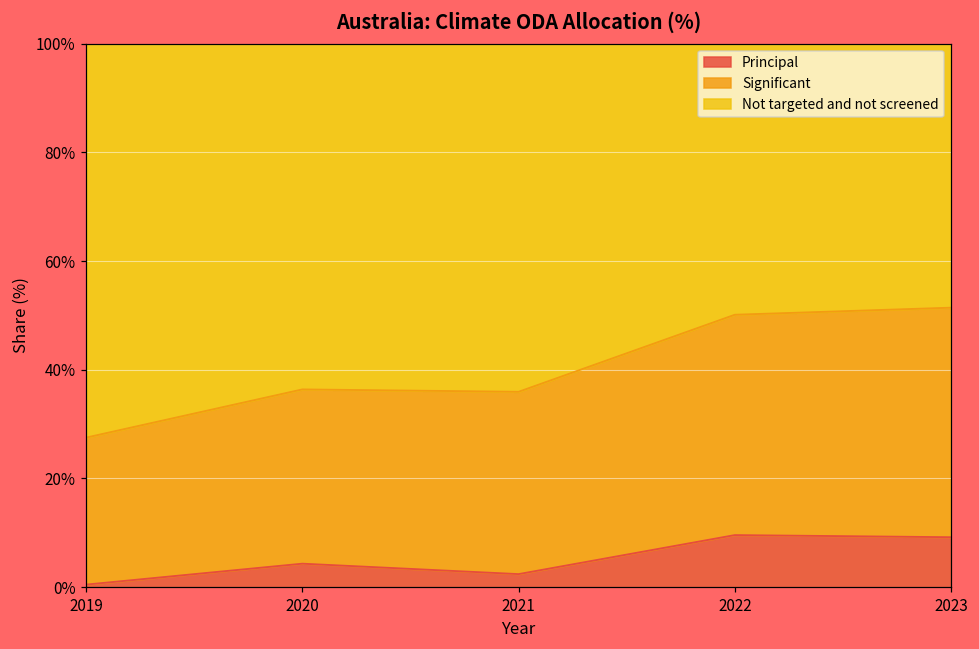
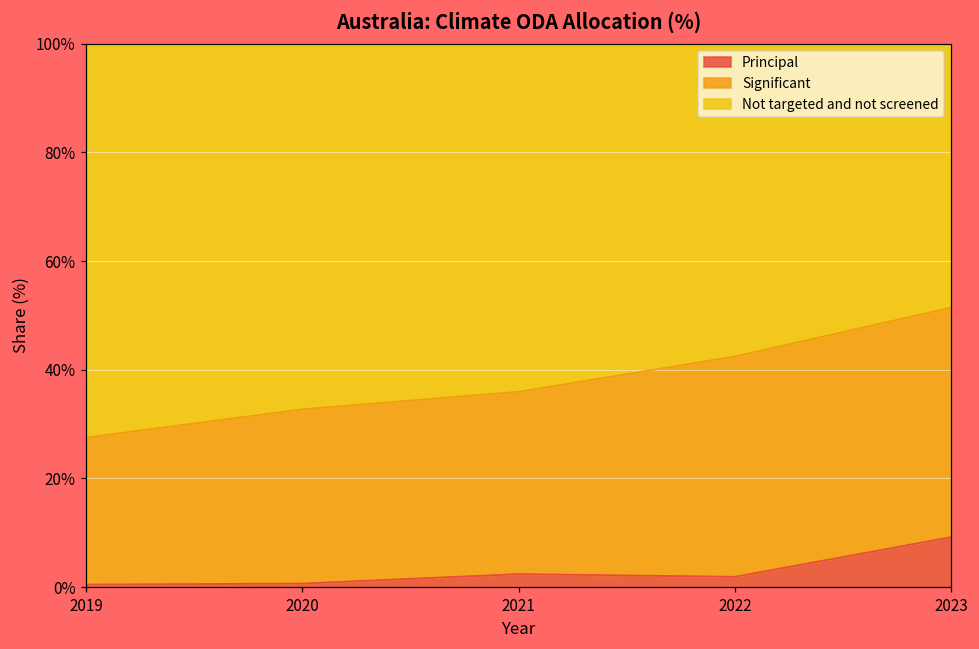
  {
    "Principal": {
      "2019": "0%",
-     "2020": "4%",
+     "2020": "1%",
      "2021": "2%",
-     "2022": "10%",
+     "2022": "2%",
      "2023": "9%"
    }
  }
